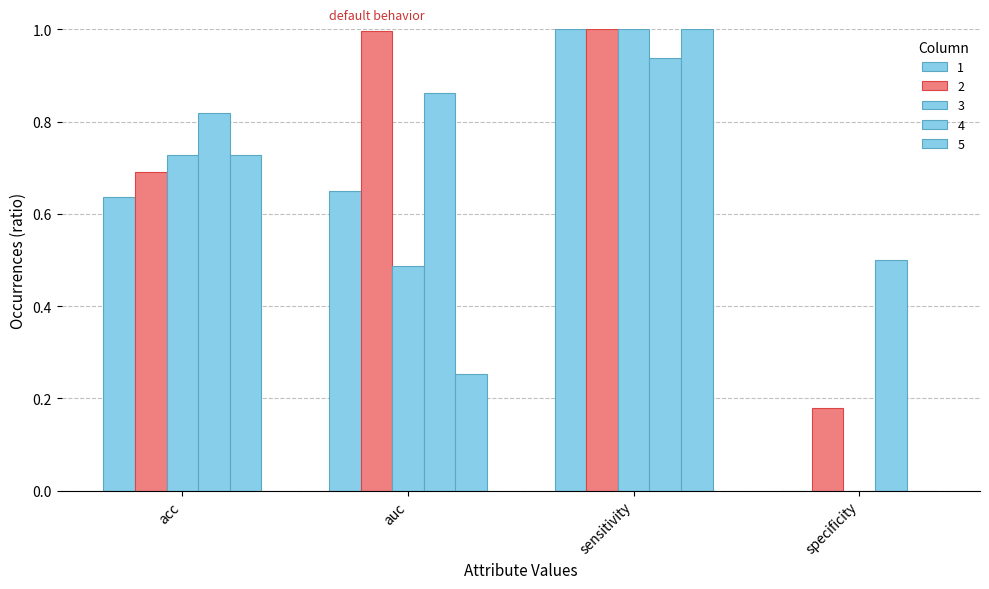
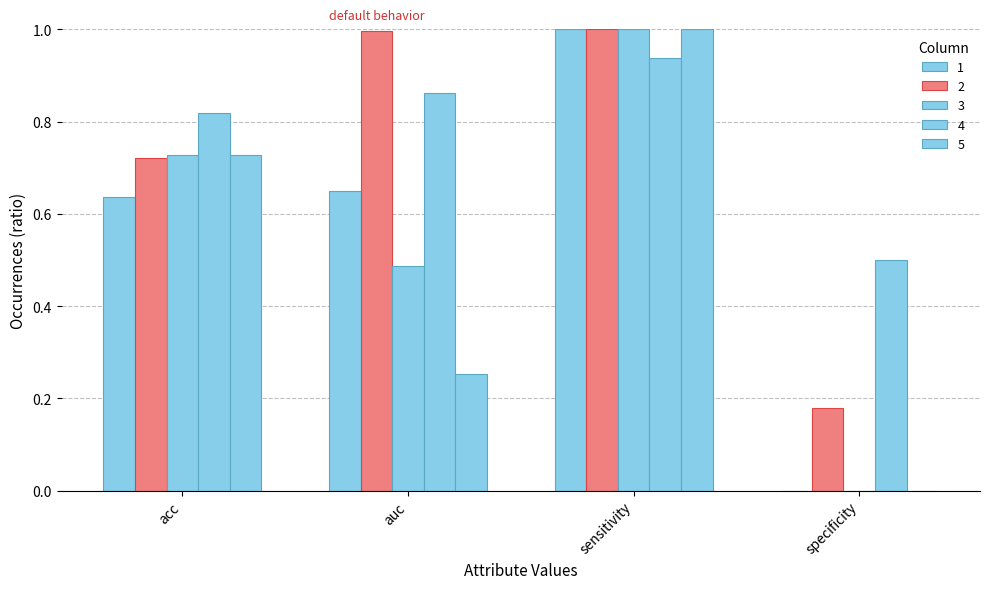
  {
    "2": {
-     "acc": 0.69,
+     "acc": 0.72,
      "auc": 1.00,
      "sensitivity": 1.00,
      "specificity": 0.18
    }
  }
